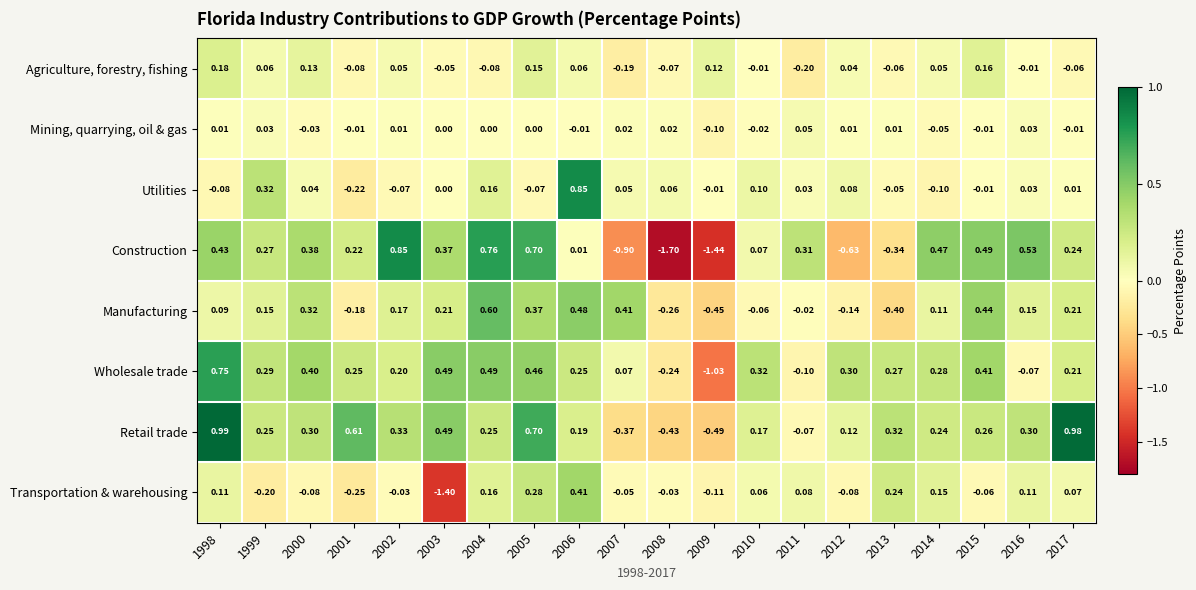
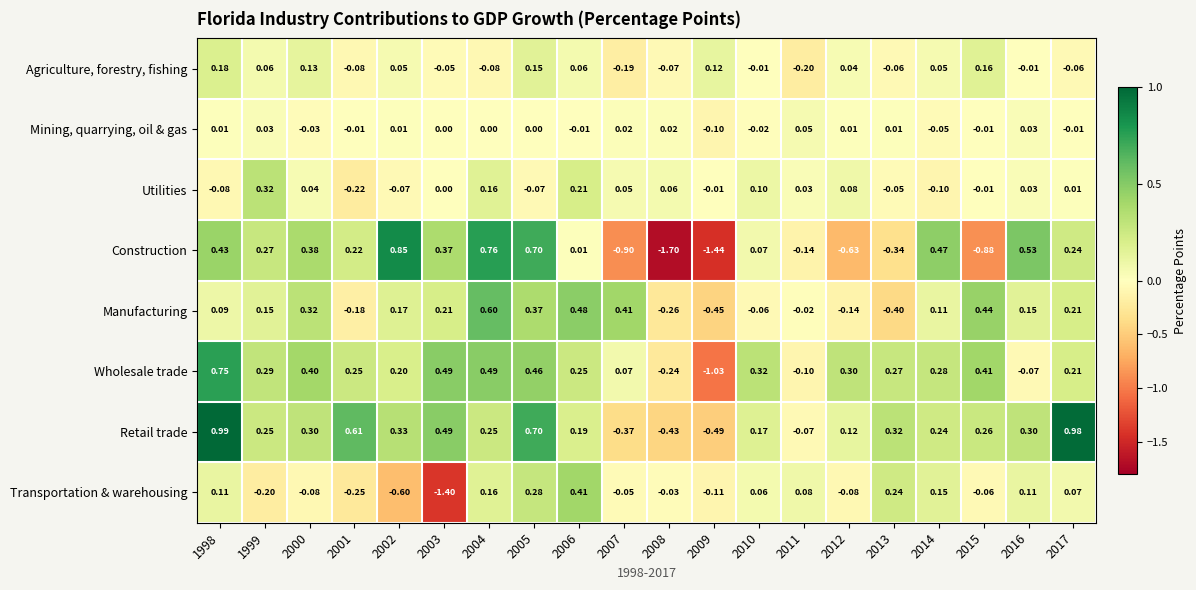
  {
    "Agriculture, forestry, fishing": {
      "1998": 0.18,
      "1999": 0.06,
      "2000": 0.13,
      "2001": -0.08,
      "2002": 0.05,
      "2003": -0.05,
      "2004": -0.08,
      "2005": 0.15,
      "2006": 0.06,
      "2007": -0.19,
      "2008": -0.07,
      "2009": 0.12,
      "2010": -0.01,
      "2011": -0.20,
      "2012": 0.04,
      "2013": -0.06,
      "2014": 0.05,
      "2015": 0.16,
      "2016": -0.01,
      "2017": -0.06
    },
    "Mining, quarrying, oil & gas": {
      "1998": 0.01,
      "1999": 0.03,
      "2000": -0.03,
      "2001": -0.01,
      "2002": 0.01,
      "2003": 0.00,
      "2004": 0.00,
      "2005": 0.00,
      "2006": -0.01,
      "2007": 0.02,
      "2008": 0.02,
      "2009": -0.10,
      "2010": -0.02,
      "2011": 0.05,
      "2012": 0.01,
      "2013": 0.01,
      "2014": -0.05,
      "2015": -0.01,
      "2016": 0.03,
      "2017": -0.01
    },
    "Utilities": {
      "1998": -0.08,
      "1999": 0.32,
      "2000": 0.04,
      "2001": -0.22,
      "2002": -0.07,
      "2003": 0.00,
      "2004": 0.16,
      "2005": -0.07,
-     "2006": 0.85,
+     "2006": 0.21,
      "2007": 0.05,
      "2008": 0.06,
      "2009": -0.01,
      "2010": 0.10,
      "2011": 0.03,
      "2012": 0.08,
      "2013": -0.05,
      "2014": -0.10,
      "2015": -0.01,
      "2016": 0.03,
      "2017": 0.01
    },
    "Construction": {
      "1998": 0.43,
      "1999": 0.27,
      "2000": 0.38,
      "2001": 0.22,
      "2002": 0.85,
      "2003": 0.37,
      "2004": 0.76,
      "2005": 0.70,
      "2006": 0.01,
      "2007": -0.90,
      "2008": -1.70,
      "2009": -1.44,
      "2010": 0.07,
-     "2011": 0.31,
+     "2011": -0.14,
      "2012": -0.63,
      "2013": -0.34,
      "2014": 0.47,
-     "2015": 0.49,
+     "2015": -0.88,
      "2016": 0.53,
      "2017": 0.24
    },
    "Manufacturing": {
      "1998": 0.09,
      "1999": 0.15,
      "2000": 0.32,
      "2001": -0.18,
      "2002": 0.17,
      "2003": 0.21,
      "2004": 0.60,
      "2005": 0.37,
      "2006": 0.48,
      "2007": 0.41,
      "2008": -0.26,
      "2009": -0.45,
      "2010": -0.06,
      "2011": -0.02,
      "2012": -0.14,
      "2013": -0.40,
      "2014": 0.11,
      "2015": 0.44,
      "2016": 0.15,
      "2017": 0.21
    },
    "Wholesale trade": {
      "1998": 0.75,
      "1999": 0.29,
      "2000": 0.40,
      "2001": 0.25,
      "2002": 0.20,
      "2003": 0.49,
      "2004": 0.49,
      "2005": 0.46,
      "2006": 0.25,
      "2007": 0.07,
      "2008": -0.24,
      "2009": -1.03,
      "2010": 0.32,
      "2011": -0.10,
      "2012": 0.30,
      "2013": 0.27,
      "2014": 0.28,
      "2015": 0.41,
      "2016": -0.07,
      "2017": 0.21
    },
    "Retail trade": {
      "1998": 0.99,
      "1999": 0.25,
      "2000": 0.30,
      "2001": 0.61,
      "2002": 0.33,
      "2003": 0.49,
      "2004": 0.25,
      "2005": 0.70,
      "2006": 0.19,
      "2007": -0.37,
      "2008": -0.43,
      "2009": -0.49,
      "2010": 0.17,
      "2011": -0.07,
      "2012": 0.12,
      "2013": 0.32,
      "2014": 0.24,
      "2015": 0.26,
      "2016": 0.30,
      "2017": 0.98
    },
    "Transportation & warehousing": {
      "1998": 0.11,
      "1999": -0.20,
      "2000": -0.08,
      "2001": -0.25,
-     "2002": -0.03,
+     "2002": -0.60,
      "2003": -1.40,
      "2004": 0.16,
      "2005": 0.28,
      "2006": 0.41,
      "2007": -0.05,
      "2008": -0.03,
      "2009": -0.11,
      "2010": 0.06,
      "2011": 0.08,
      "2012": -0.08,
      "2013": 0.24,
      "2014": 0.15,
      "2015": -0.06,
      "2016": 0.11,
      "2017": 0.07
    }
  }
